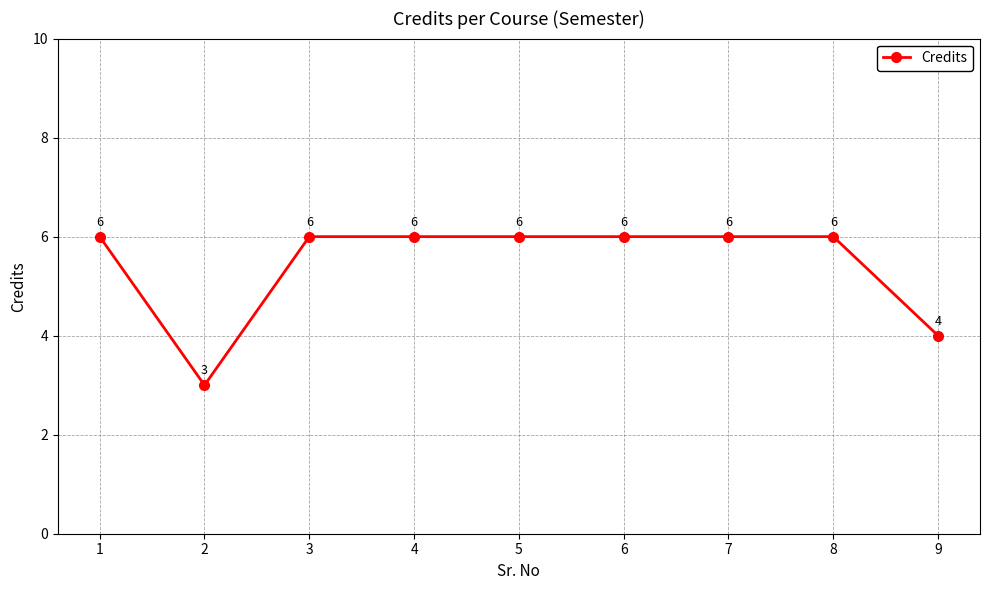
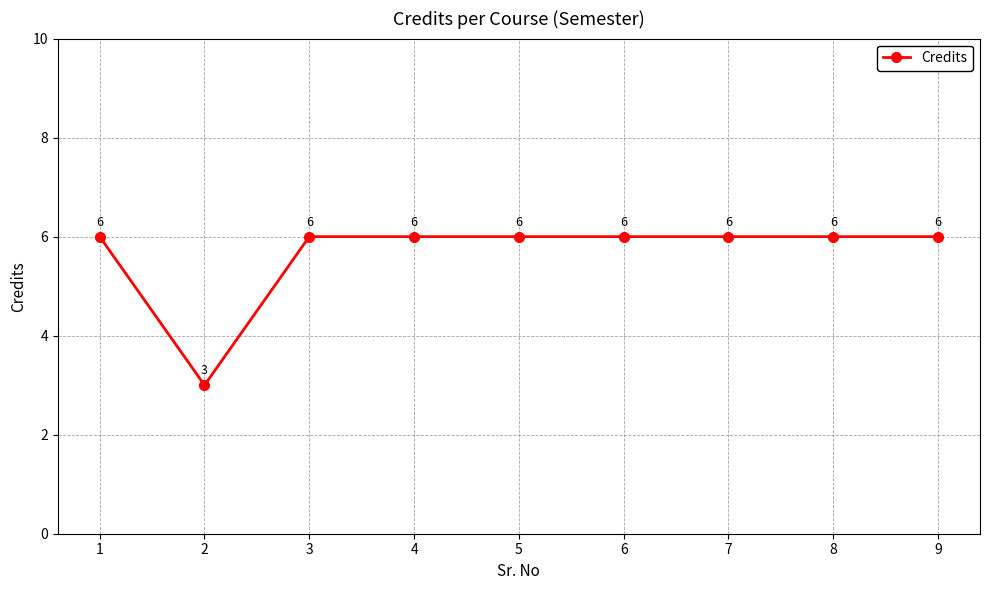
  {
    "1": 6,
    "2": 3,
    "3": 6,
    "4": 6,
    "5": 6,
    "6": 6,
    "7": 6,
    "8": 6,
-   "9": 4
+   "9": 6
  }
